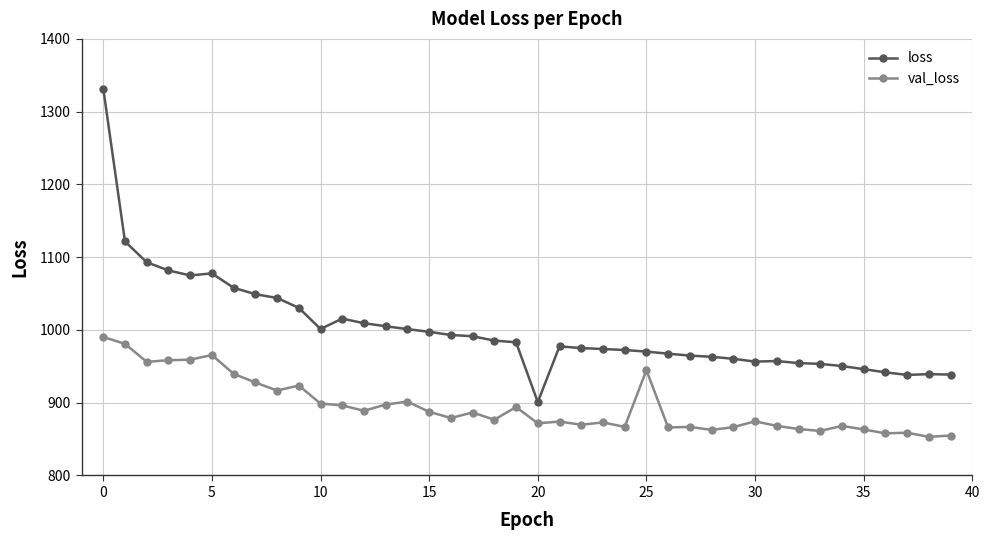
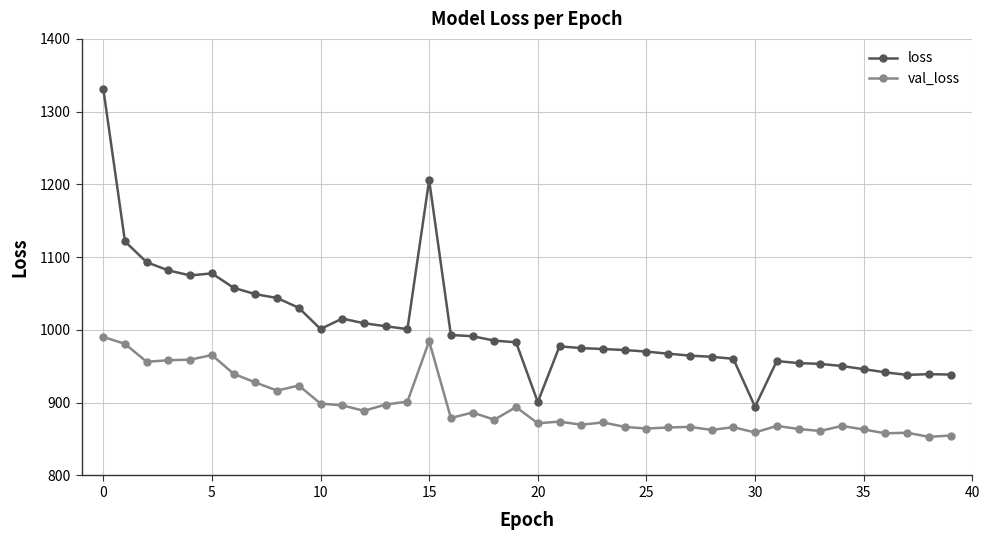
  {
    "loss": {
      "0": 1330,
      "5": 1080,
      "10": 1000,
-     "15": 1000,
+     "15": 1210,
      "20": 900,
      "25": 970,
-     "30": 960,
+     "30": 890,
      "35": 950
    },
    "val_loss": {
      "0": 990,
      "5": 970,
      "10": 900,
-     "15": 890,
+     "15": 980,
      "20": 870,
-     "25": 940,
-     "30": 870,
+     "25": 860,
+     "30": 860,
      "35": 860
    }
  }
